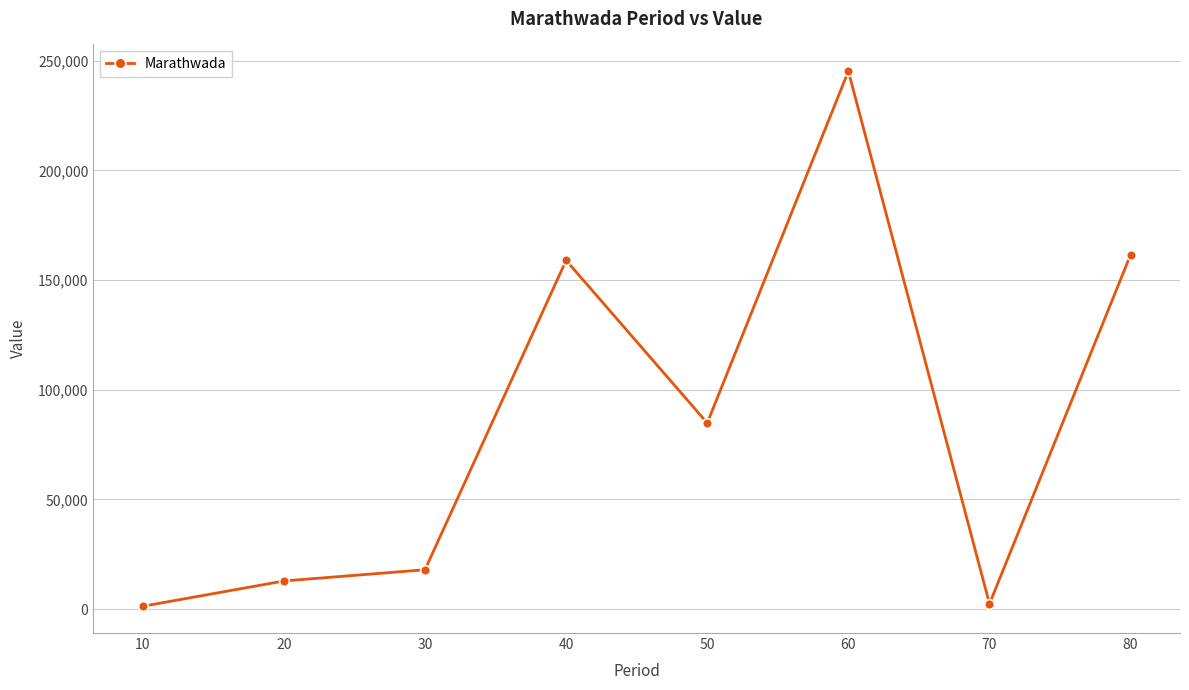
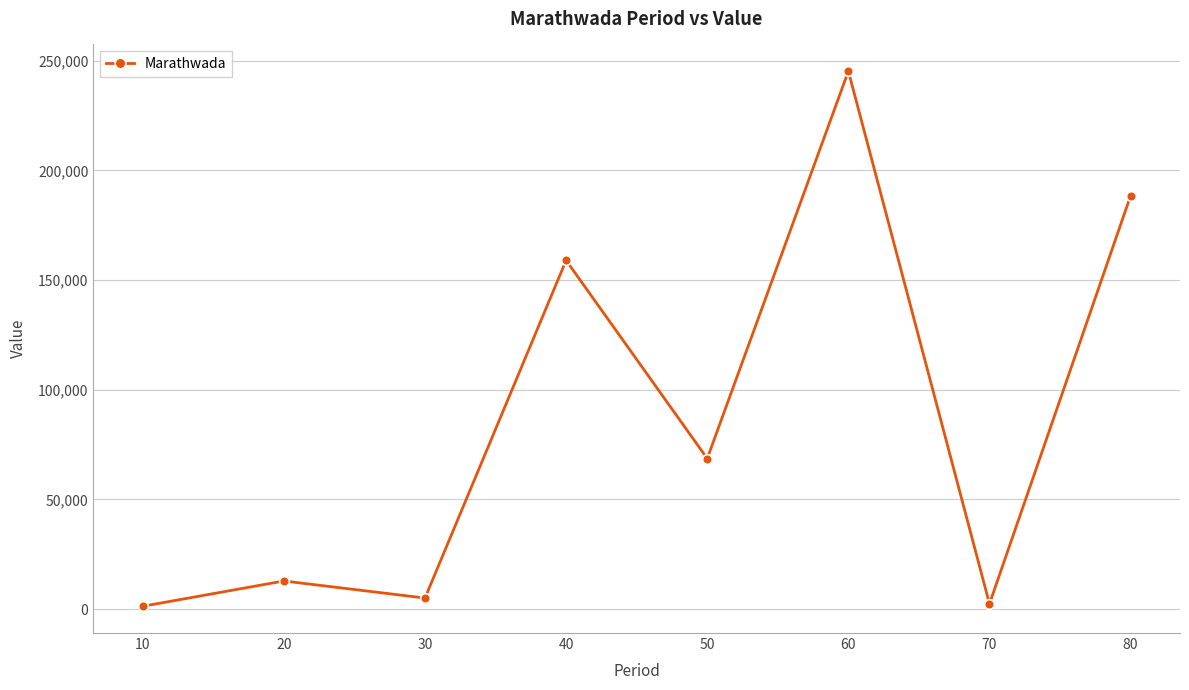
  {
    "10": "1,000",
    "20": "13,000",
-   "30": "18,000",
+   "30": "5,000",
    "40": "159,000",
-   "50": "85,000",
+   "50": "69,000",
    "60": "245,000",
    "70": "2,000",
-   "80": "162,000"
+   "80": "188,000"
  }
